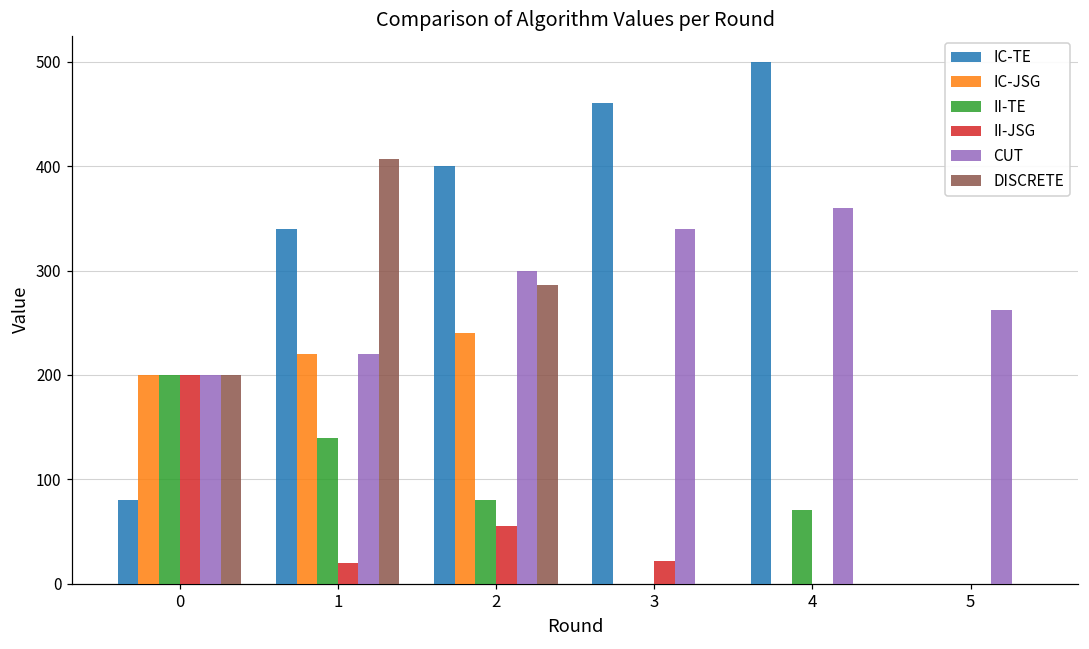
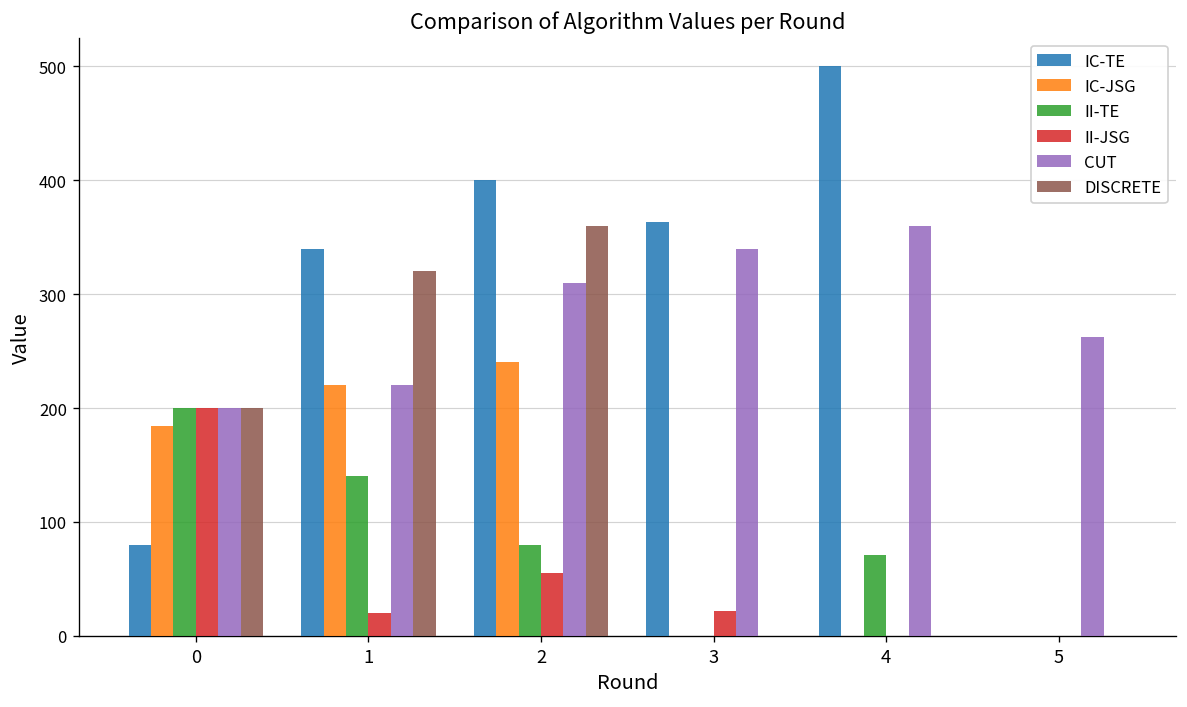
  {
    "IC-TE": {
      "0": 80,
      "1": 340,
      "2": 400,
-     "3": 460,
+     "3": 360,
      "4": 500,
      "5": 0
    },
    "IC-JSG": {
-     "0": 200,
+     "0": 180,
      "1": 220,
      "2": 240,
      "3": 0,
      "4": 0,
      "5": 0
    },
    "II-TE": {
      "0": 200,
      "1": 140,
      "2": 80,
      "3": 0,
      "4": 70,
      "5": 0
    },
    "II-JSG": {
      "0": 200,
      "1": 20,
      "2": 60,
      "3": 20,
      "4": 0,
      "5": 0
    },
    "CUT": {
      "0": 200,
      "1": 220,
-     "2": 300,
+     "2": 310,
      "3": 340,
      "4": 360,
      "5": 260
    },
    "DISCRETE": {
      "0": 200,
-     "1": 410,
-     "2": 290,
+     "1": 320,
+     "2": 360,
      "3": 0,
      "4": 0,
      "5": 0
    }
  }
